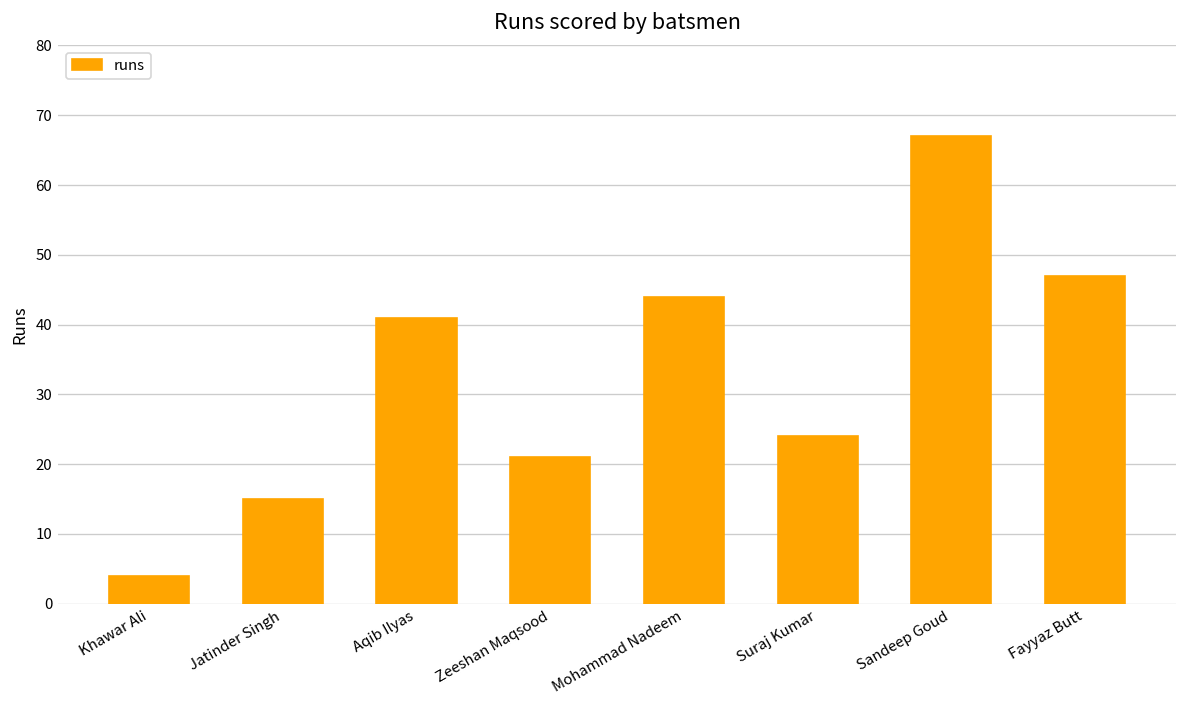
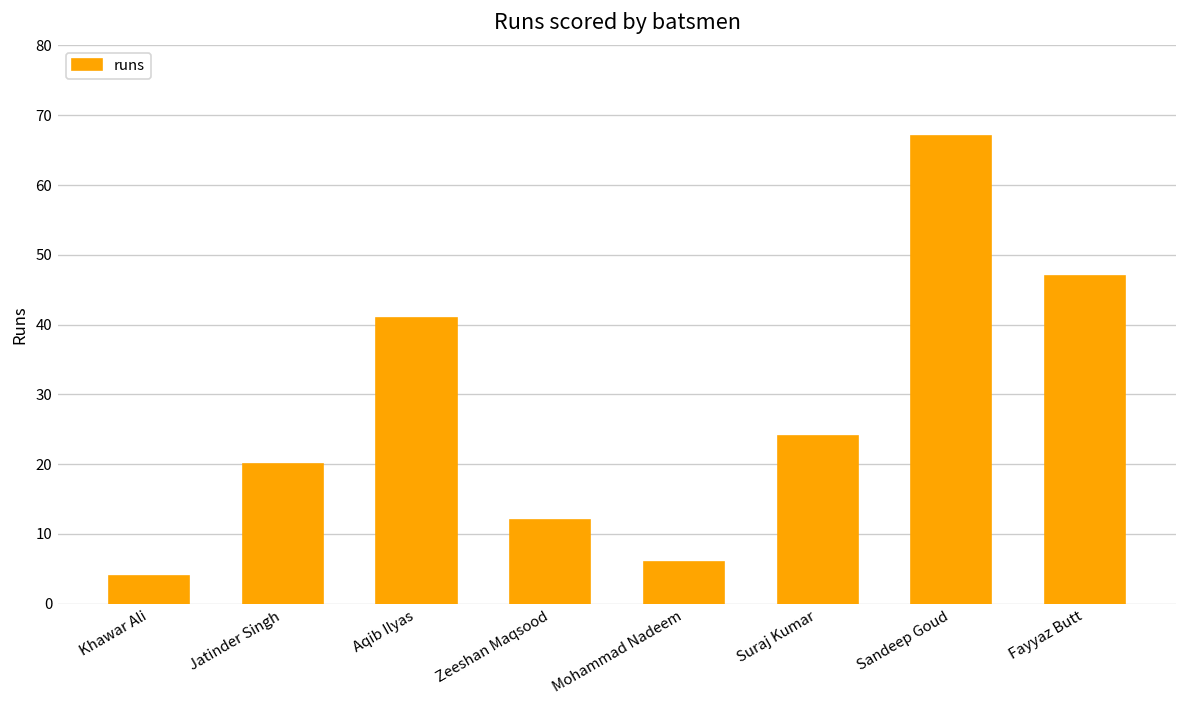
  {
    "Khawar Ali": 4,
-   "Jatinder Singh": 15,
+   "Jatinder Singh": 20,
    "Aqib Ilyas": 41,
-   "Zeeshan Maqsood": 21,
-   "Mohammad Nadeem": 44,
+   "Zeeshan Maqsood": 12,
+   "Mohammad Nadeem": 6,
    "Suraj Kumar": 24,
    "Sandeep Goud": 67,
    "Fayyaz Butt": 47
  }
